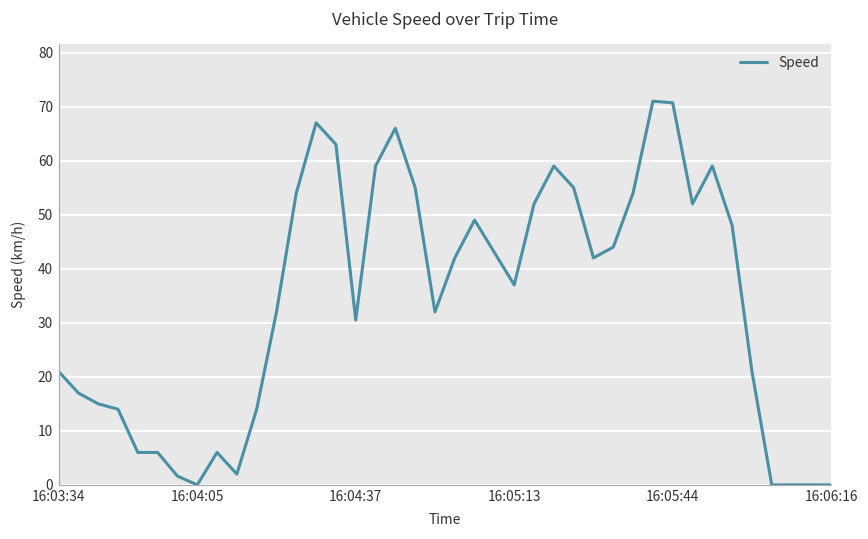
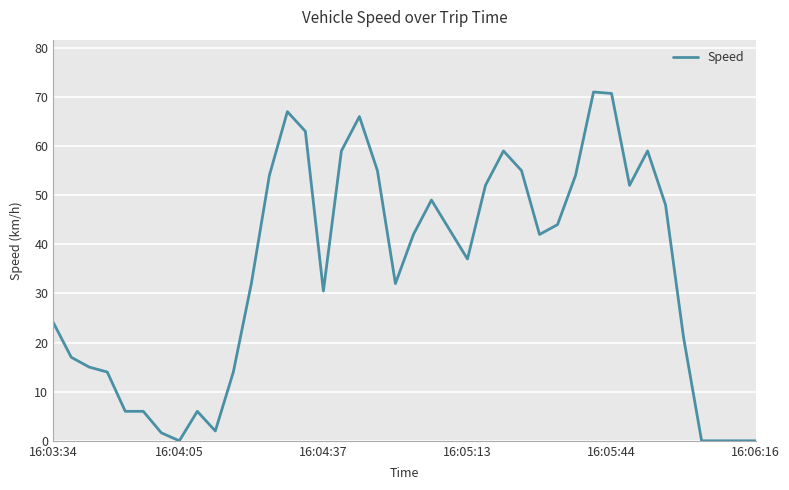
  {
-   "16:03:34": 21,
+   "16:03:34": 24,
    "16:04:05": 0,
    "16:04:37": 31,
    "16:05:13": 37,
    "16:05:44": 71,
    "16:06:16": 0
  }
